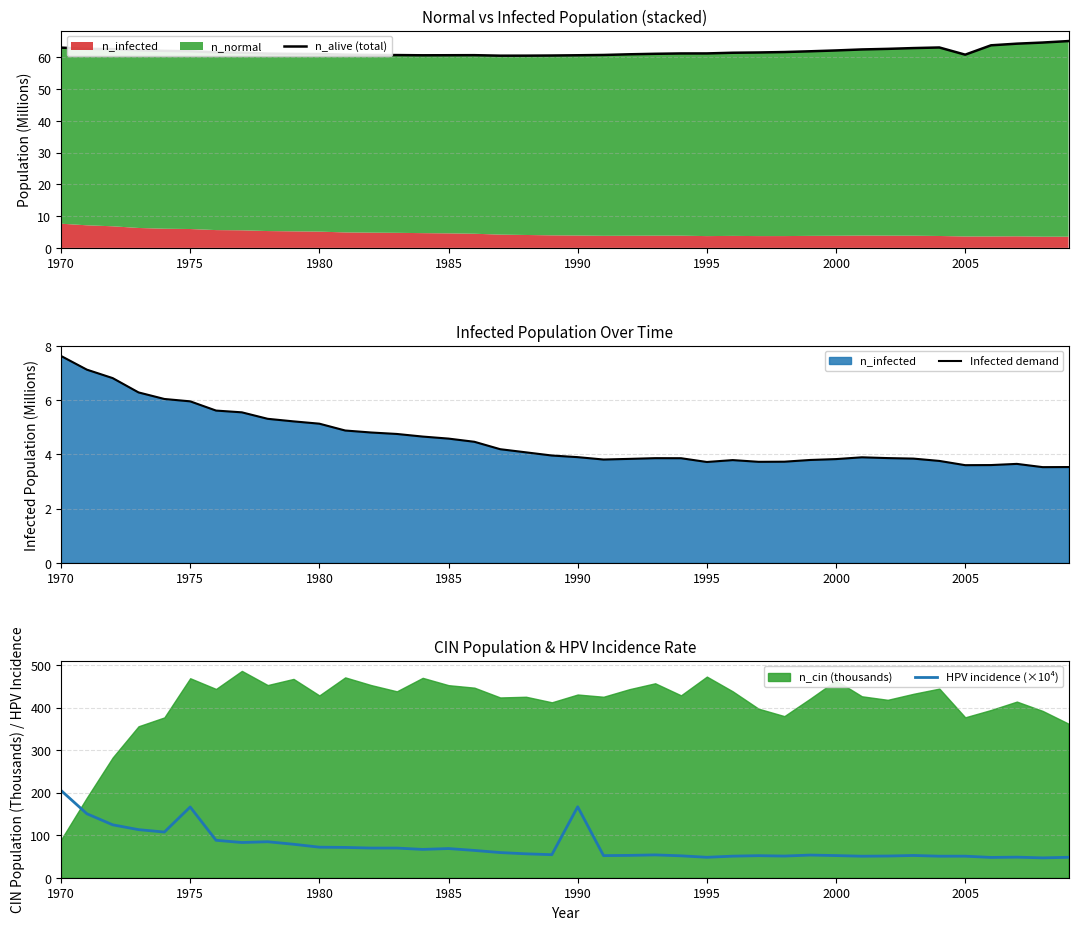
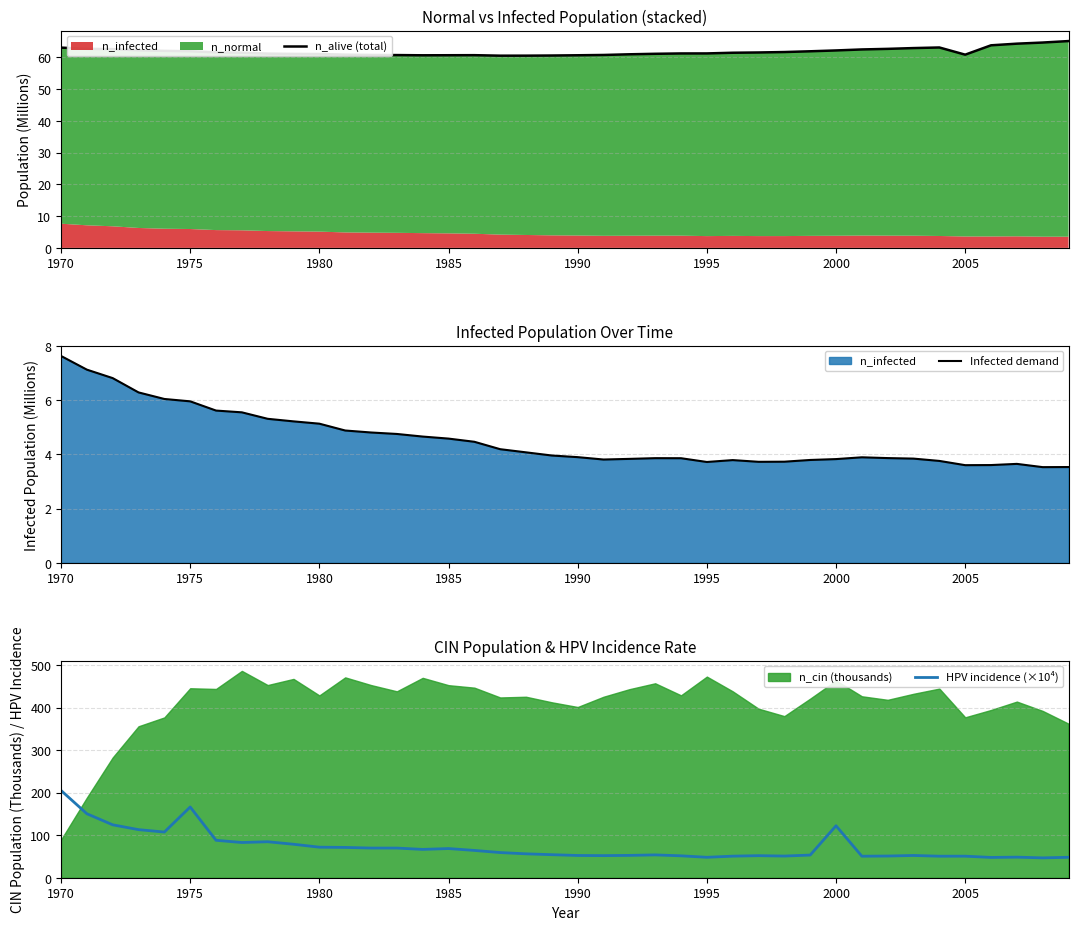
  {
    "Infected Population Over Time": {
      "1970": 7.6,
      "1975": 6.0,
      "1980": 5.1,
      "1985": 4.6,
      "1990": 3.9,
      "1995": 3.7,
      "2000": 3.8,
      "2005": 3.6
    },
    "CIN Population & HPV Incidence Rate": {
      "HPV incidence (×10⁴)": {
        "1970": 210,
        "1975": 170,
        "1980": 70,
        "1985": 70,
-       "1990": 170,
+       "1990": 50,
        "1995": 50,
-       "2000": 50,
+       "2000": 120,
        "2005": 50
      },
      "n_cin (thousands)": {
        "1970": 90,
-       "1975": 470,
+       "1975": 450,
        "1980": 430,
        "1985": 450,
-       "1990": 430,
+       "1990": 400,
        "1995": 470,
        "2005": 380
      }
    }
  }
